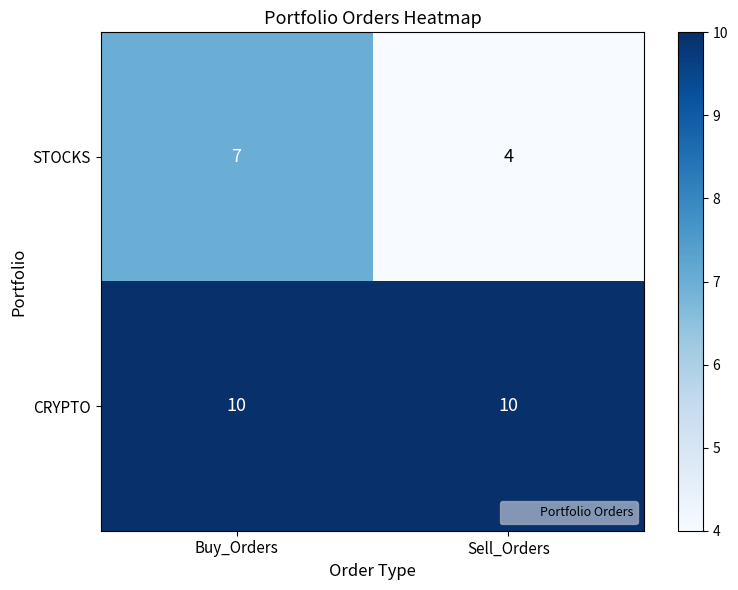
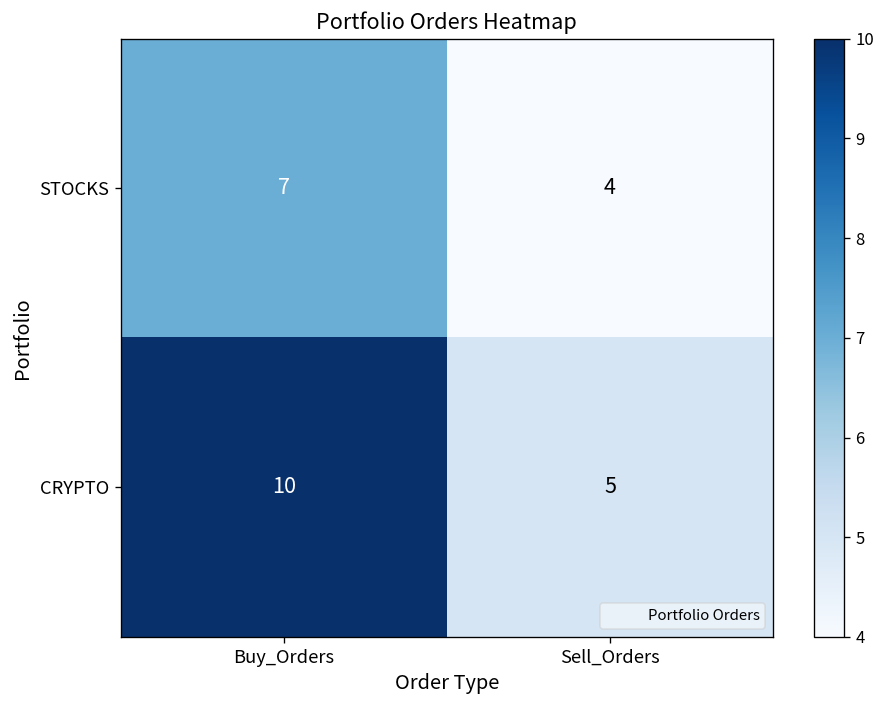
  {
    "STOCKS": {
      "Buy_Orders": 7,
      "Sell_Orders": 4
    },
    "CRYPTO": {
      "Buy_Orders": 10,
-     "Sell_Orders": 10
+     "Sell_Orders": 5
    }
  }
